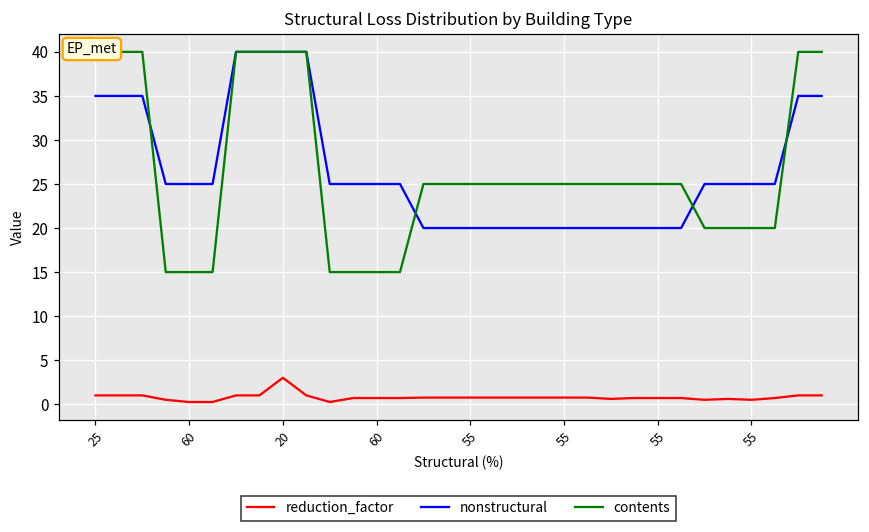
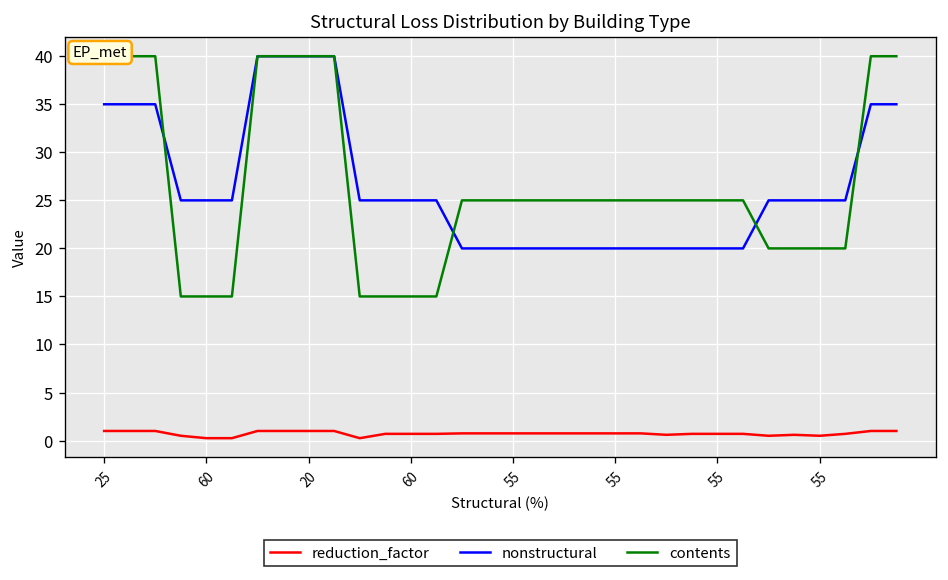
  {
    "reduction_factor": {
-     "20": 3
+     "20": 1
    }
  }
